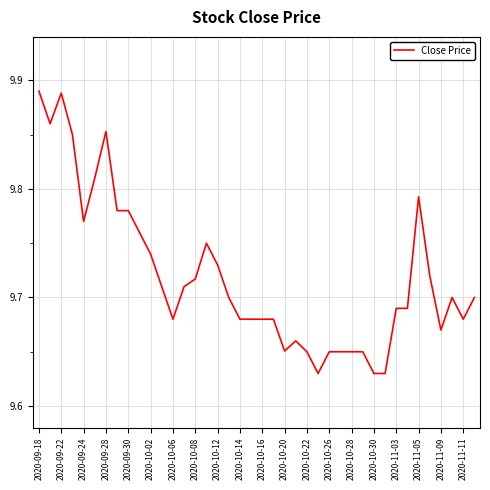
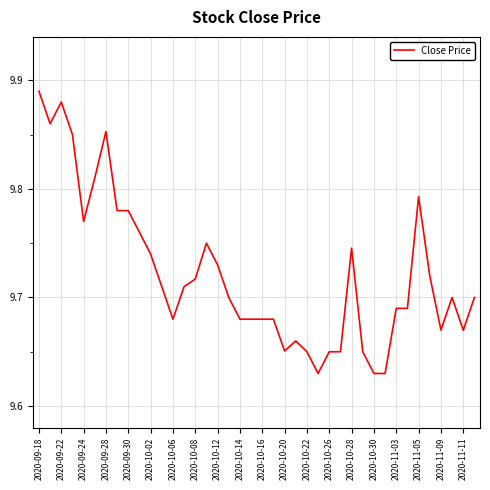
  {
    "2020-09-18": 9.890,
-   "2020-09-22": 9.888,
+   "2020-09-22": 9.880,
    "2020-09-24": 9.770,
    "2020-09-28": 9.853,
    "2020-09-30": 9.780,
    "2020-10-02": 9.740,
    "2020-10-06": 9.680,
    "2020-10-08": 9.717,
    "2020-10-12": 9.730,
    "2020-10-14": 9.680,
    "2020-10-16": 9.680,
    "2020-10-20": 9.651,
    "2020-10-22": 9.650,
    "2020-10-26": 9.650,
-   "2020-10-28": 9.650,
+   "2020-10-28": 9.745,
    "2020-10-30": 9.630,
    "2020-11-03": 9.690,
    "2020-11-05": 9.793,
    "2020-11-09": 9.670,
-   "2020-11-11": 9.680
+   "2020-11-11": 9.670
  }
